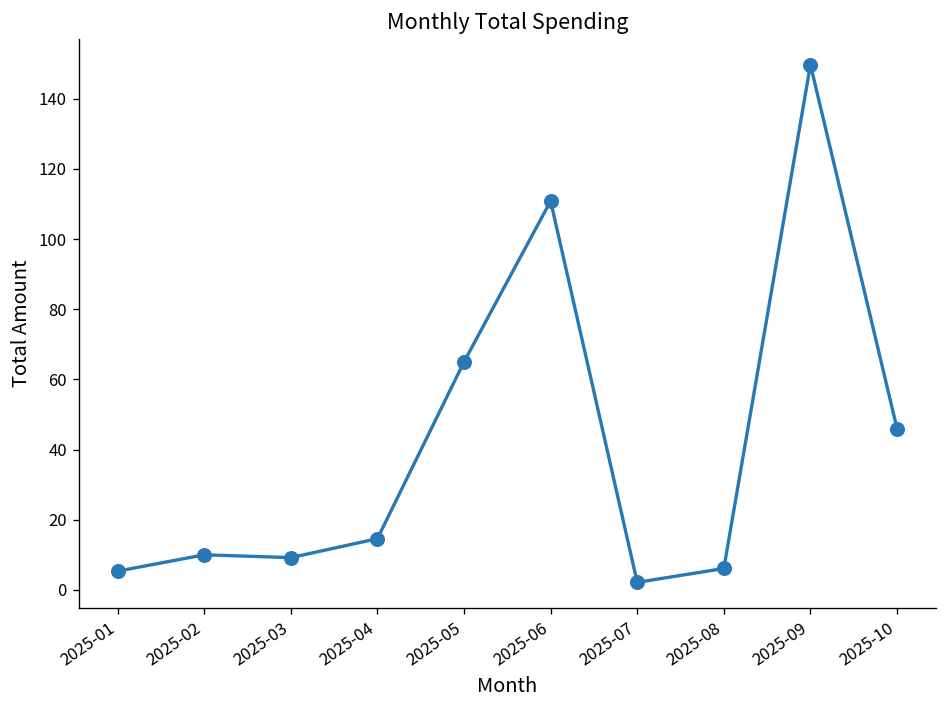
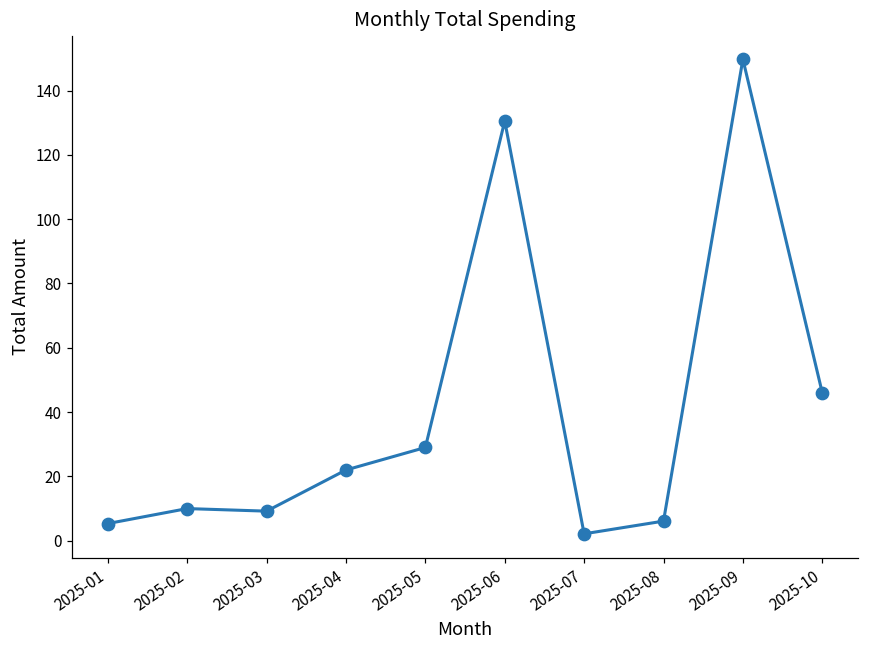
  {
    "2025-01": 5,
    "2025-02": 10,
    "2025-03": 9,
-   "2025-04": 15,
-   "2025-05": 65,
-   "2025-06": 111,
+   "2025-04": 22,
+   "2025-05": 29,
+   "2025-06": 131,
    "2025-07": 2,
    "2025-08": 6,
    "2025-09": 150,
    "2025-10": 46
  }
